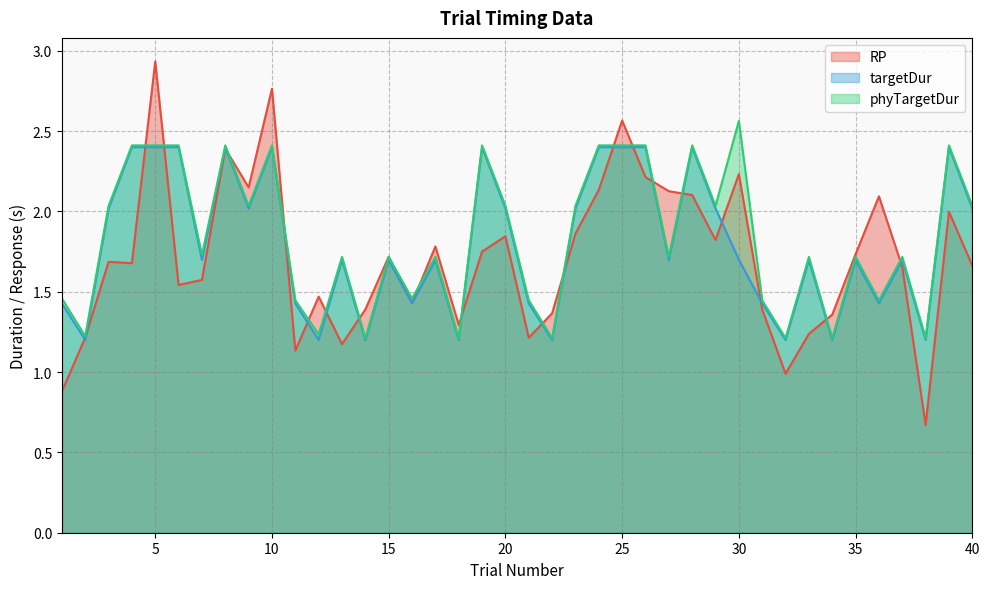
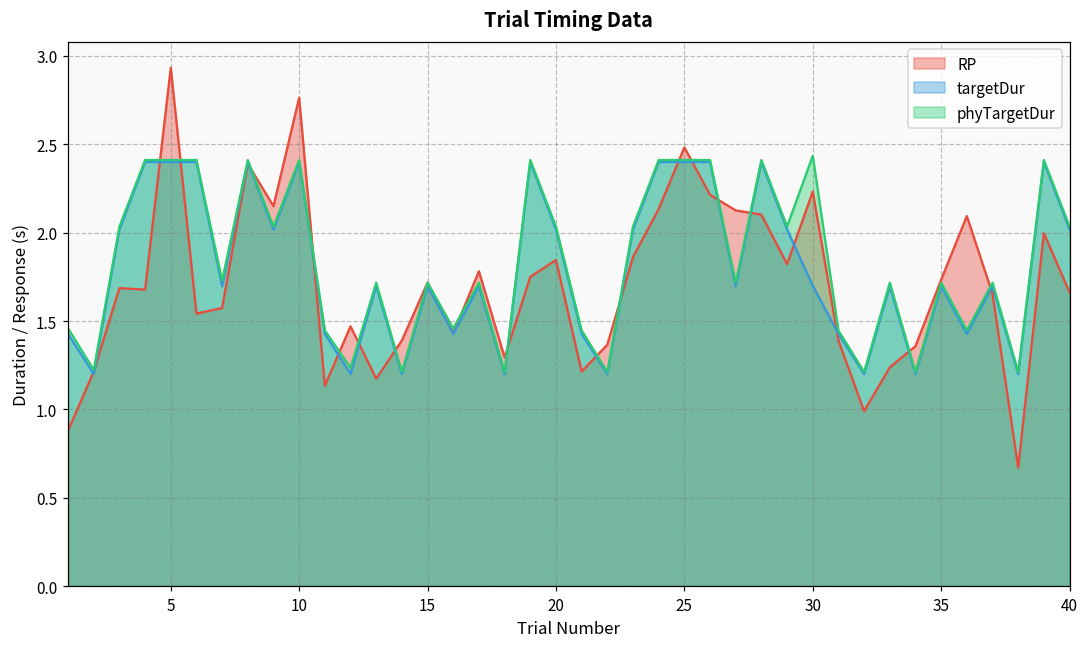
  {
    "RP": {
      "5": 2.93,
      "10": 2.76,
      "20": 1.85,
-     "25": 2.57,
+     "25": 2.48,
      "30": 2.23,
      "35": 1.73,
      "40": 1.66
    },
    "targetDur": {
      "15": 1.70,
      "20": 2.02,
      "30": 1.70,
      "35": 1.70,
      "40": 2.02
    },
    "phyTargetDur": {
      "20": 2.03,
-     "30": 2.56,
+     "30": 2.43,
      "35": 1.72,
      "40": 2.03
    }
  }
